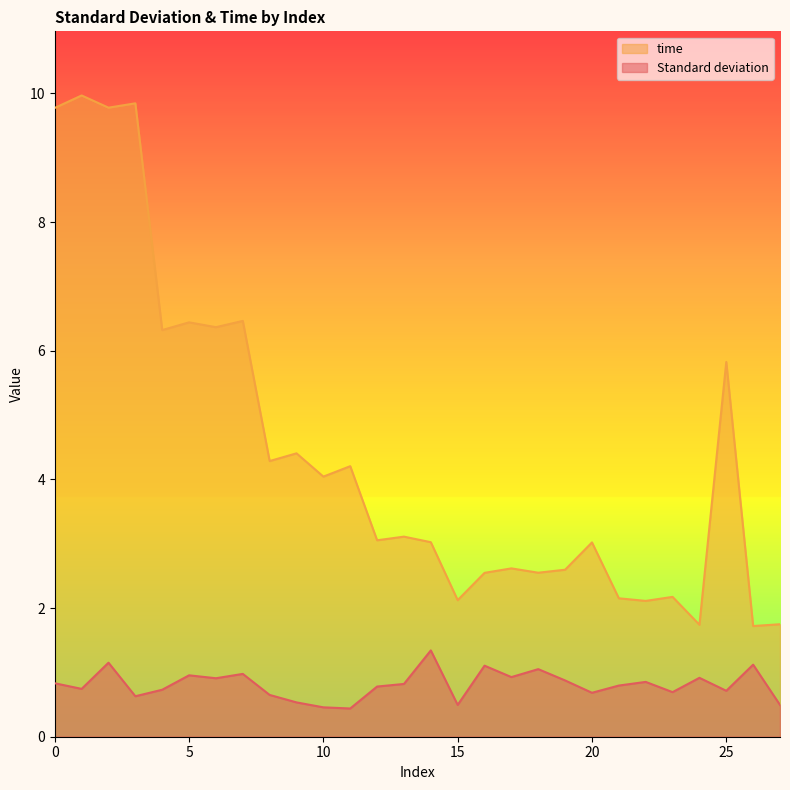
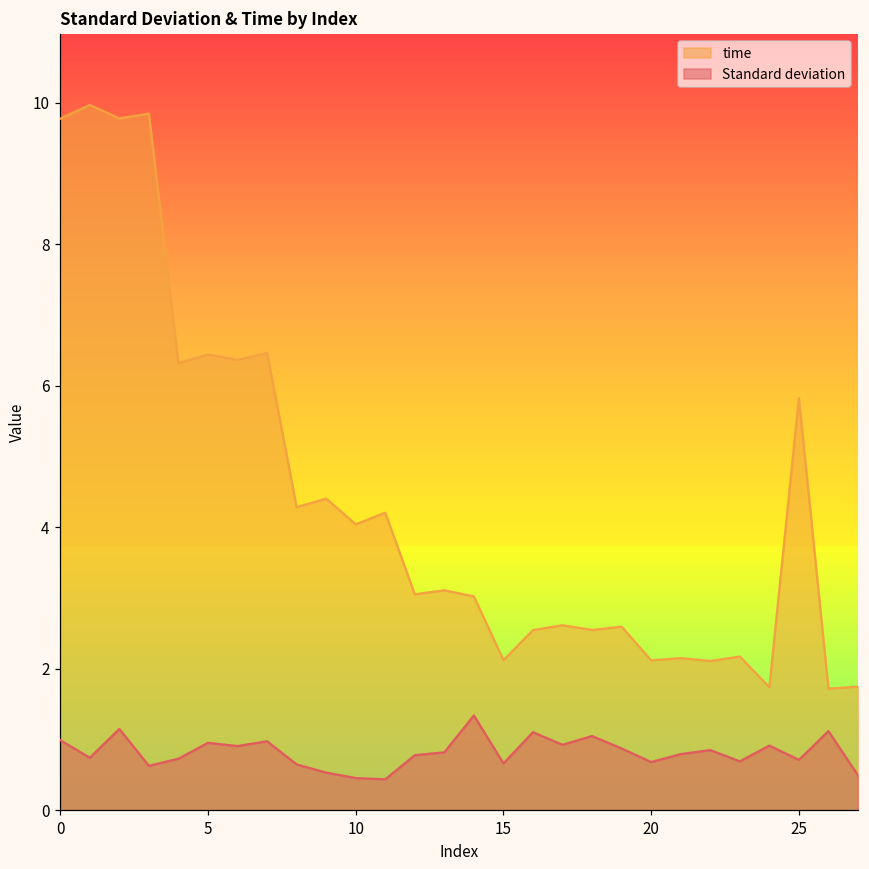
  {
    "time": {
      "0": 9.8,
      "5": 6.4,
      "10": 4.0,
      "15": 2.1,
-     "20": 3.0,
+     "20": 2.1,
      "25": 5.8
    },
    "Standard deviation": {
-     "0": 0.8,
+     "0": 1.0,
      "5": 1.0,
      "10": 0.5,
-     "15": 0.5,
+     "15": 0.7,
      "20": 0.7,
      "25": 0.7
    }
  }
